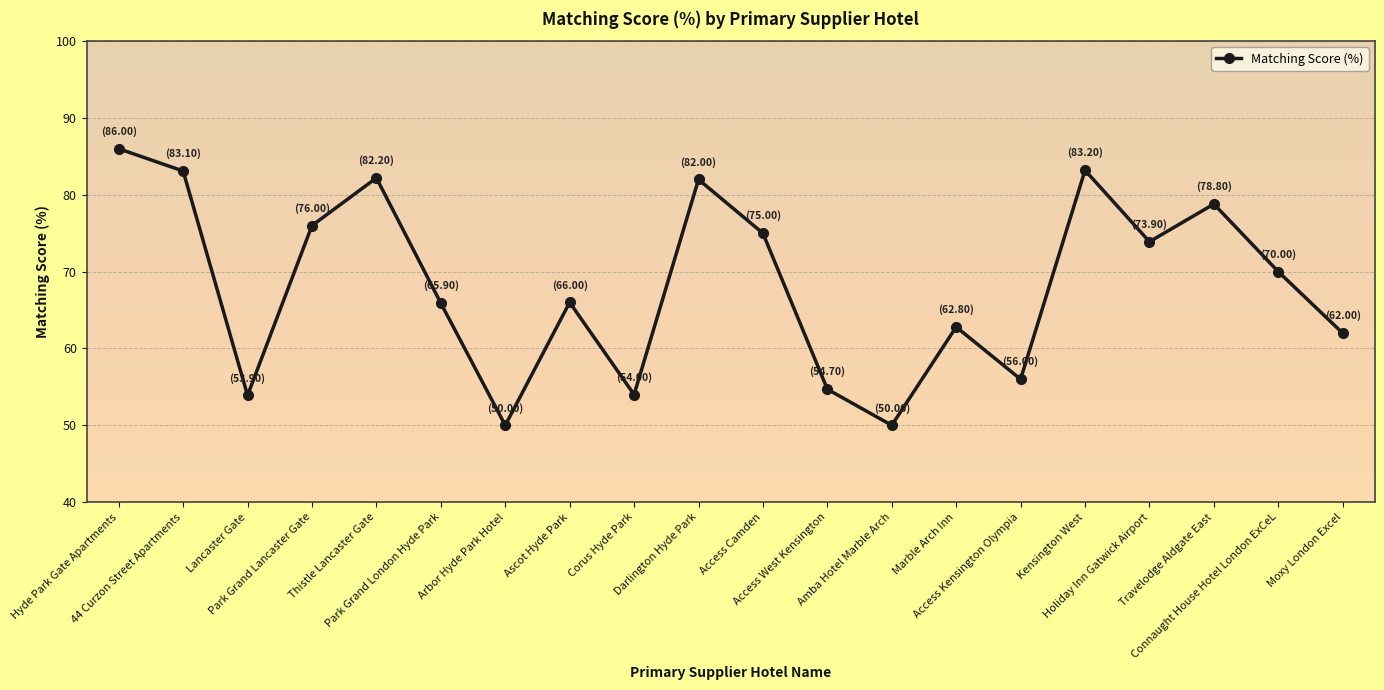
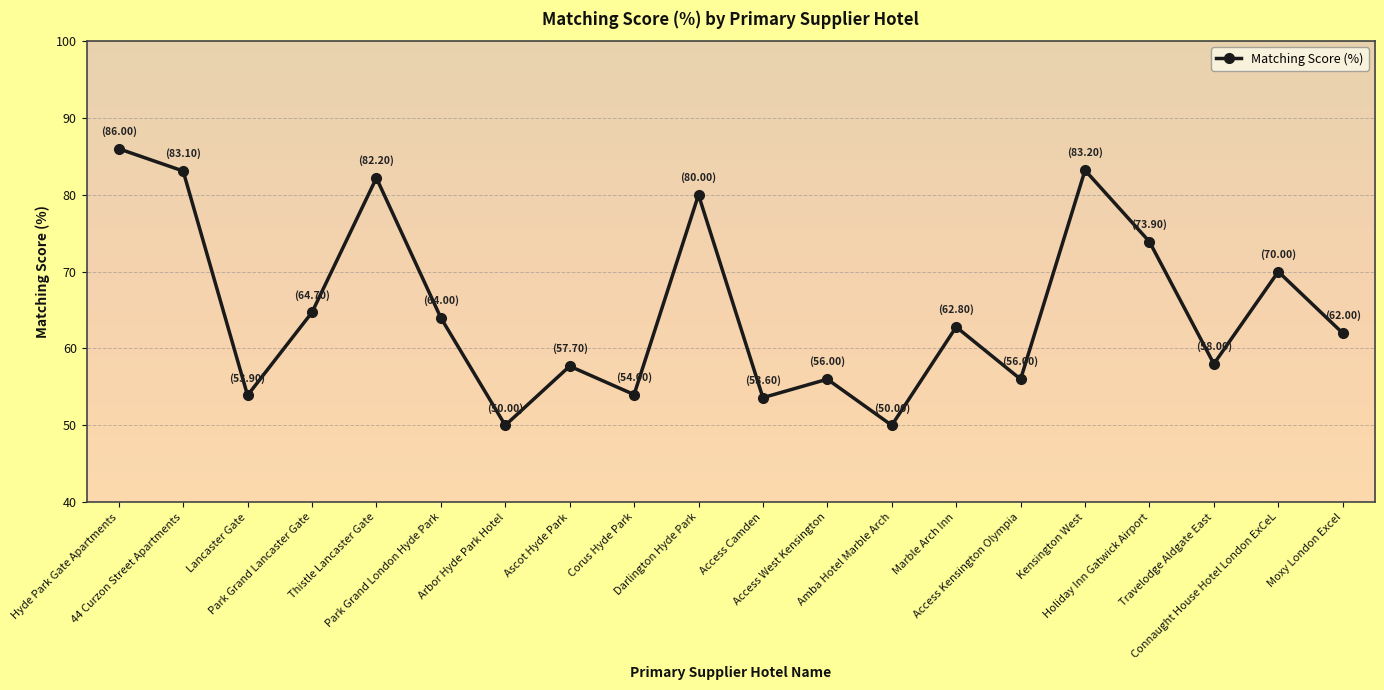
  {
    "Hyde Park Gate Apartments": "(86.00)",
    "44 Curzon Street Apartments": "(83.10)",
    "Lancaster Gate": "(53.90)",
-   "Park Grand Lancaster Gate": "(76.00)",
+   "Park Grand Lancaster Gate": "(64.70)",
    "Thistle Lancaster Gate": "(82.20)",
-   "Park Grand London Hyde Park": "(65.90)",
+   "Park Grand London Hyde Park": "(64.00)",
    "Arbor Hyde Park Hotel": "(50.00)",
-   "Ascot Hyde Park": "(66.00)",
+   "Ascot Hyde Park": "(57.70)",
    "Corus Hyde Park": "(54.00)",
-   "Darlington Hyde Park": "(82.00)",
-   "Access Camden": "(75.00)",
-   "Access West Kensington": "(54.70)",
+   "Darlington Hyde Park": "(80.00)",
+   "Access Camden": "(53.60)",
+   "Access West Kensington": "(56.00)",
    "Amba Hotel Marble Arch": "(50.00)",
    "Marble Arch Inn": "(62.80)",
    "Access Kensington Olympia": "(56.00)",
    "Kensington West": "(83.20)",
    "Holiday Inn Gatwick Airport": "(73.90)",
-   "Travelodge Aldgate East": "(78.80)",
+   "Travelodge Aldgate East": "(58.00)",
    "Connaught House Hotel London ExCeL": "(70.00)",
    "Moxy London Excel": "(62.00)"
  }
